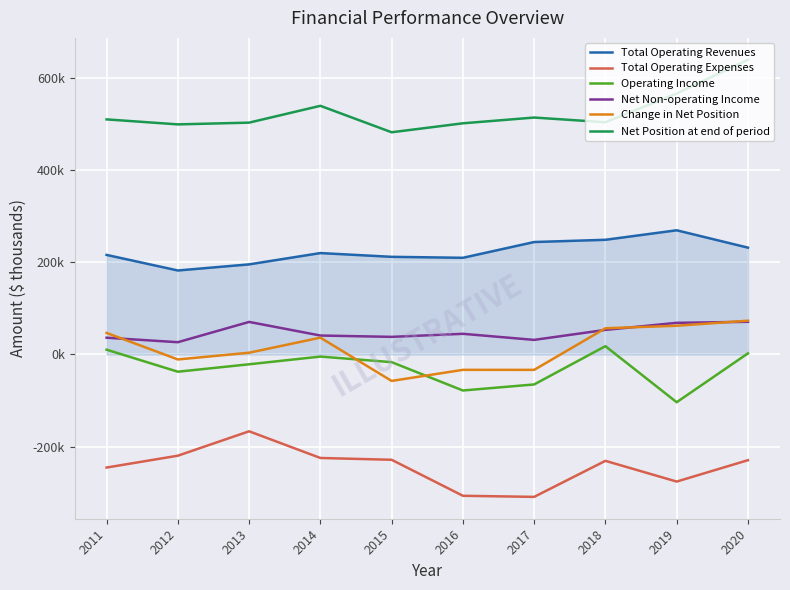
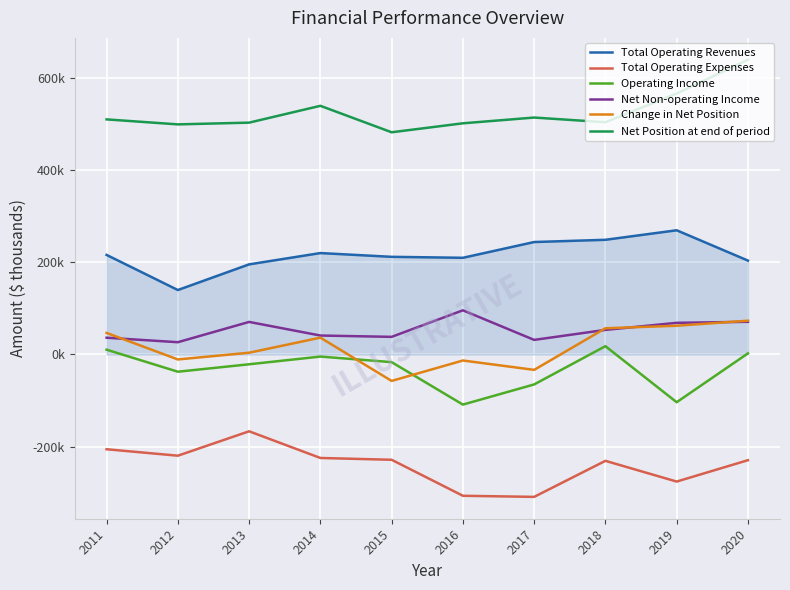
  {
    "Total Operating Revenues": {
      "2011": 220000,
-     "2012": 180000,
+     "2012": 140000,
      "2013": 200000,
      "2014": 220000,
      "2015": 210000,
      "2016": 210000,
      "2017": 240000,
      "2018": 250000,
      "2019": 270000,
-     "2020": 230000
+     "2020": 200000
    },
    "Total Operating Expenses": {
-     "2011": -250000,
+     "2011": -210000,
      "2012": -220000,
      "2013": -170000,
      "2014": -220000,
      "2015": -230000,
      "2016": -310000,
      "2017": -310000,
      "2018": -230000,
      "2019": -280000,
      "2020": -230000
    },
    "Operating Income": {
      "2011": 10000,
      "2012": -40000,
      "2013": -20000,
      "2014": 0,
      "2015": -20000,
-     "2016": -80000,
+     "2016": -110000,
      "2017": -70000,
      "2018": 20000,
      "2019": -100000,
      "2020": 0
    },
    "Net Non-operating Income": {
      "2011": 40000,
      "2012": 30000,
      "2013": 70000,
      "2015": 40000,
-     "2016": 40000,
+     "2016": 100000,
      "2017": 30000,
      "2019": 70000
    },
    "Change in Net Position": {
      "2011": 50000,
      "2012": -10000,
      "2013": 0,
      "2015": -60000,
-     "2016": -30000,
+     "2016": -10000,
      "2017": -30000,
      "2019": 60000
    },
    "Net Position at end of period": {
      "2011": 510000,
      "2012": 500000,
      "2013": 500000,
      "2014": 540000,
      "2015": 480000,
      "2016": 500000,
      "2017": 510000
    }
  }
